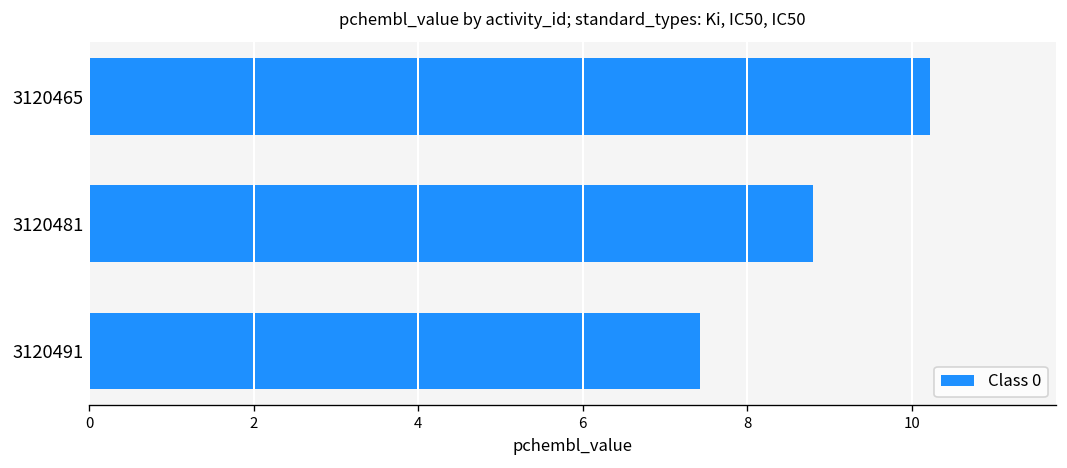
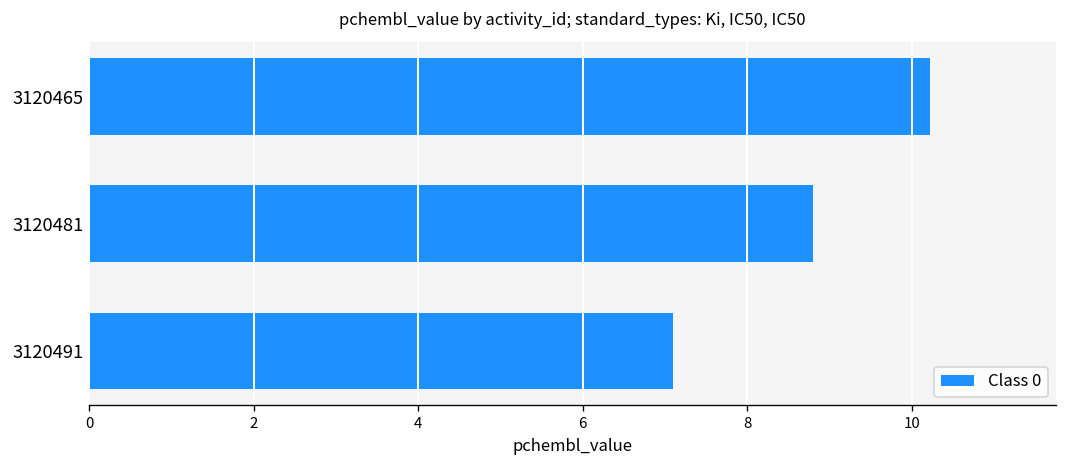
  {
    "3120465": 10.2,
    "3120481": 8.8,
-   "3120491": 7.4
+   "3120491": 7.1
  }
